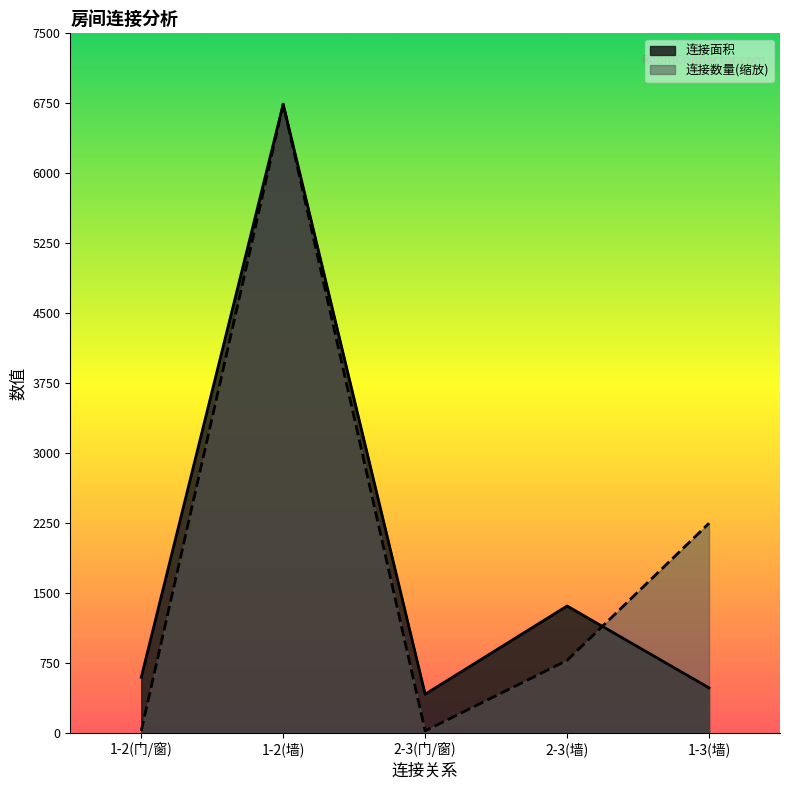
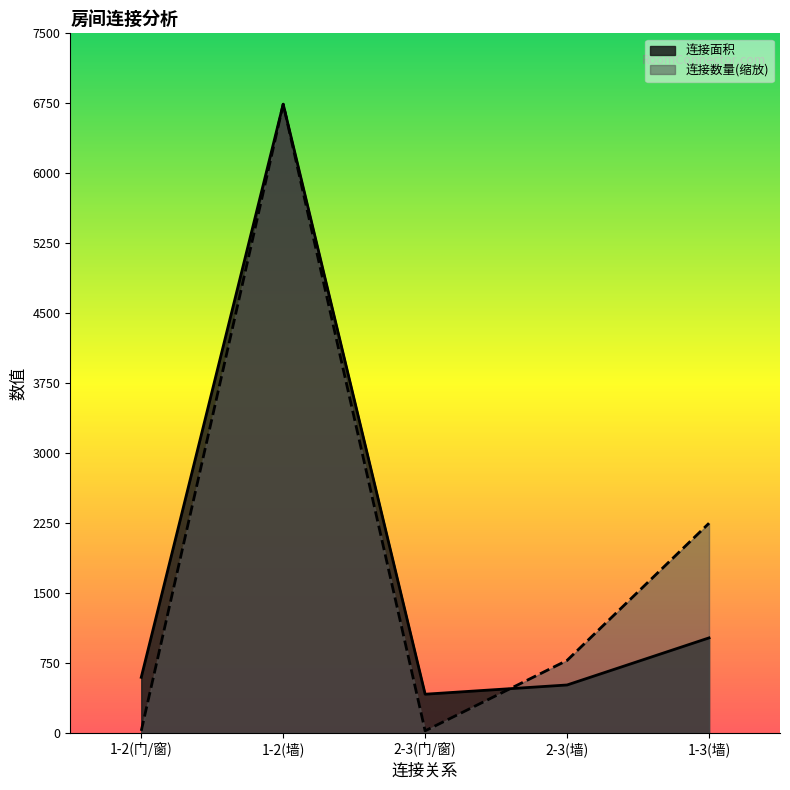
  {
    "连接面积": {
      "1-2(门/窗)": 600,
      "2-3(门/窗)": 400,
-     "2-3(墙)": 1400,
-     "1-3(墙)": 500
+     "2-3(墙)": 500,
+     "1-3(墙)": 1000
    },
    "连接数量(缩放)": {
      "1-2(门/窗)": 0,
      "2-3(门/窗)": 0,
      "2-3(墙)": 800,
      "1-3(墙)": 2200
    }
  }
